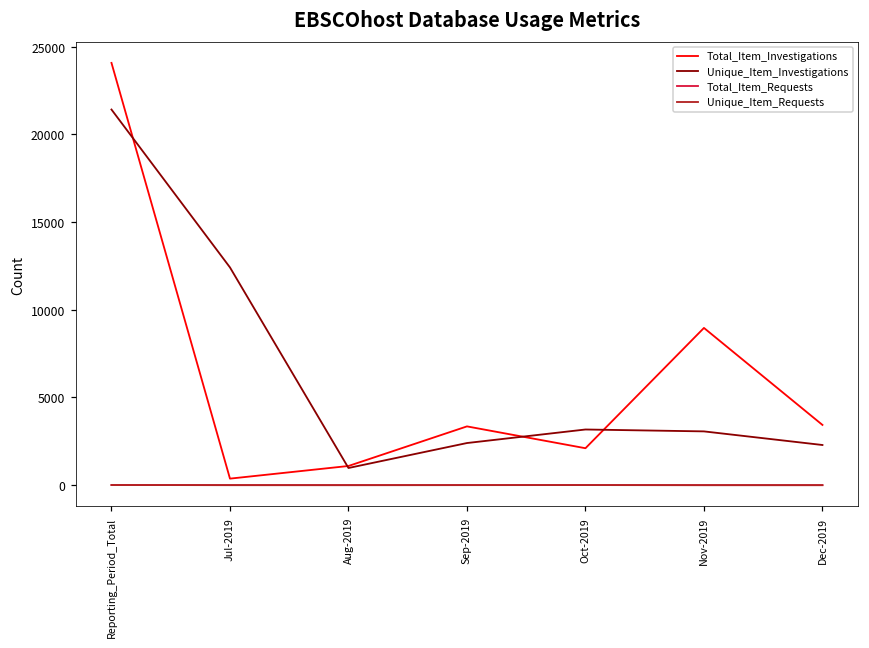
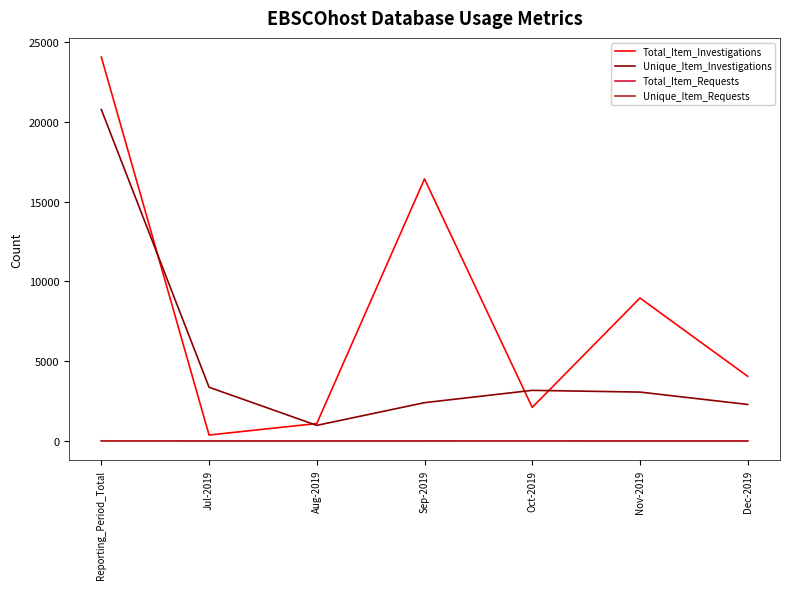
  {
    "Total_Item_Investigations": {
      "Reporting_Period_Total": 24100,
      "Jul-2019": 400,
-     "Sep-2019": 3400,
+     "Sep-2019": 16400,
      "Oct-2019": 2100,
      "Nov-2019": 9000,
-     "Dec-2019": 3400
+     "Dec-2019": 4100
    },
    "Unique_Item_Investigations": {
-     "Reporting_Period_Total": 21400,
-     "Jul-2019": 12400,
+     "Reporting_Period_Total": 20800,
+     "Jul-2019": 3400,
      "Sep-2019": 2400,
      "Oct-2019": 3200,
      "Nov-2019": 3100,
      "Dec-2019": 2300
    },
    "Unique_Item_Requests": {
      "Reporting_Period_Total": 0,
      "Jul-2019": 0,
      "Aug-2019": 0,
      "Sep-2019": 0,
      "Oct-2019": 0,
      "Nov-2019": 0,
      "Dec-2019": 0
    }
  }
